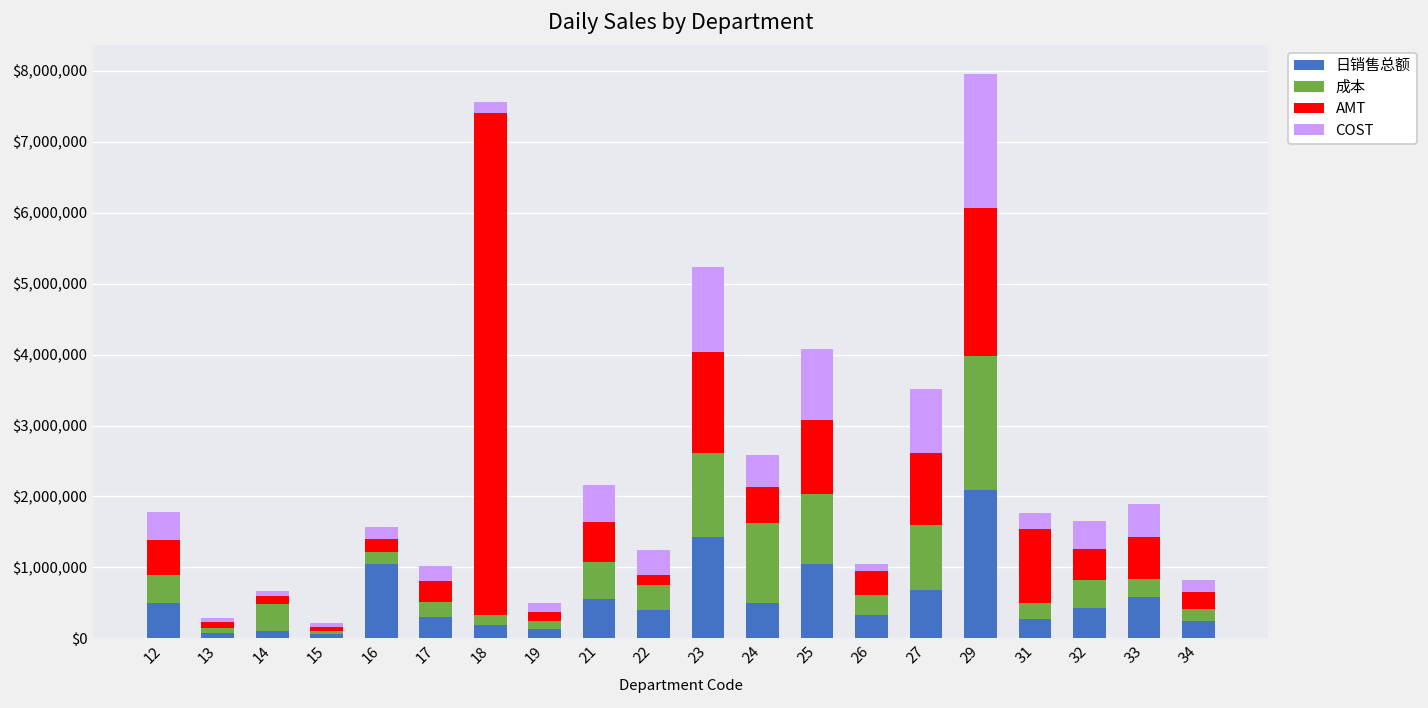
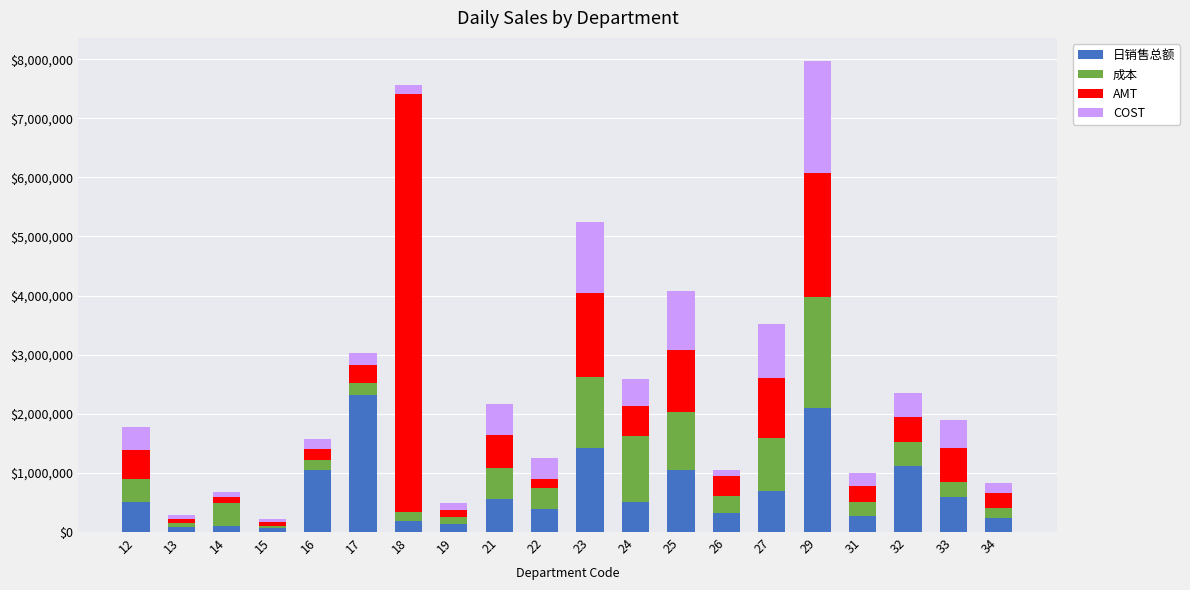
  {
    "日销售总额": {
      "12": "$500,000",
      "13": "$100,000",
      "14": "$100,000",
      "15": "$100,000",
      "16": "$1,100,000",
-     "17": "$300,000",
+     "17": "$2,300,000",
      "18": "$200,000",
      "19": "$100,000",
      "21": "$600,000",
      "22": "$400,000",
      "23": "$1,400,000",
      "24": "$500,000",
      "25": "$1,000,000",
      "26": "$300,000",
      "27": "$700,000",
      "29": "$2,100,000",
      "31": "$300,000",
-     "32": "$400,000",
+     "32": "$1,100,000",
      "33": "$600,000",
      "34": "$200,000"
    },
    "成本": {
      "12": "$400,000",
      "13": "$100,000",
      "14": "$400,000",
      "15": "$0",
      "16": "$200,000",
      "17": "$200,000",
      "18": "$100,000",
      "19": "$100,000",
      "21": "$500,000",
      "22": "$400,000",
      "23": "$1,200,000",
      "24": "$1,100,000",
      "25": "$1,000,000",
      "26": "$300,000",
      "27": "$900,000",
      "29": "$1,900,000",
      "31": "$200,000",
      "32": "$400,000",
      "33": "$300,000",
      "34": "$200,000"
    },
    "AMT": {
      "12": "$500,000",
      "13": "$100,000",
      "14": "$100,000",
      "15": "$100,000",
      "16": "$200,000",
      "17": "$300,000",
      "18": "$7,100,000",
      "19": "$100,000",
      "21": "$600,000",
      "22": "$100,000",
      "23": "$1,400,000",
      "24": "$500,000",
      "25": "$1,000,000",
      "26": "$300,000",
      "27": "$1,000,000",
      "29": "$2,100,000",
-     "31": "$1,000,000",
+     "31": "$300,000",
      "32": "$400,000",
      "33": "$600,000",
      "34": "$200,000"
    },
    "COST": {
      "12": "$400,000",
      "13": "$100,000",
      "14": "$100,000",
      "15": "$0",
      "16": "$200,000",
      "17": "$200,000",
      "18": "$100,000",
      "19": "$100,000",
      "21": "$500,000",
      "22": "$400,000",
      "23": "$1,200,000",
      "24": "$500,000",
      "25": "$1,000,000",
      "26": "$100,000",
      "27": "$900,000",
      "29": "$1,900,000",
      "31": "$200,000",
      "32": "$400,000",
      "33": "$500,000",
      "34": "$200,000"
    }
  }
